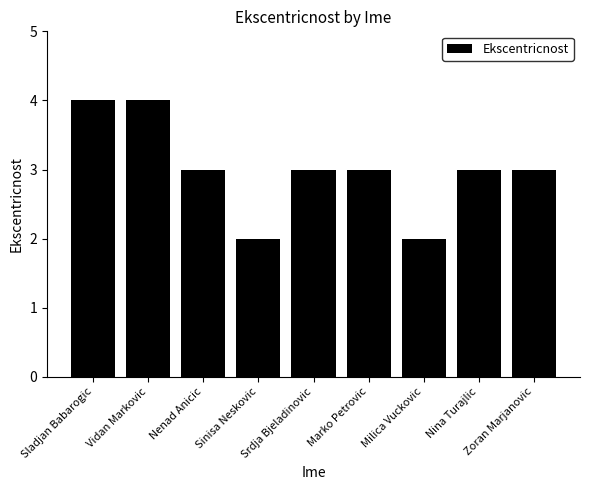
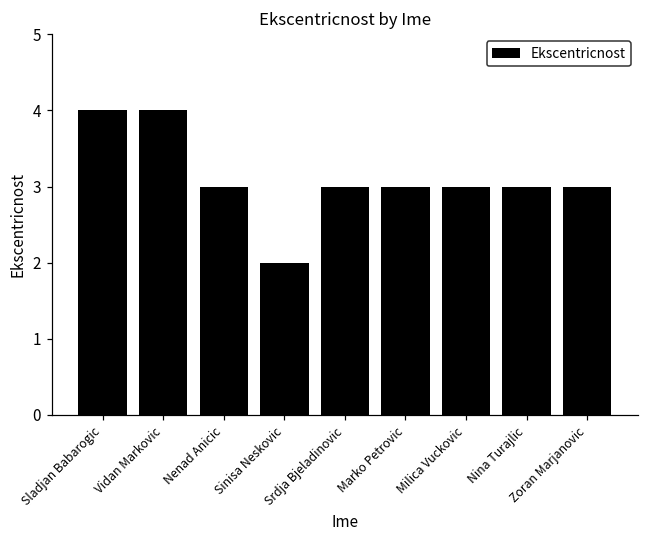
  {
    "Sladjan Babarogic": 4,
    "Vidan Markovic": 4,
    "Nenad Anicic": 3,
    "Sinisa Neskovic": 2,
    "Srdja Bjeladinovic": 3,
    "Marko Petrovic": 3,
-   "Milica Vuckovic": 2,
+   "Milica Vuckovic": 3,
    "Nina Turajlic": 3,
    "Zoran Marjanovic": 3
  }
